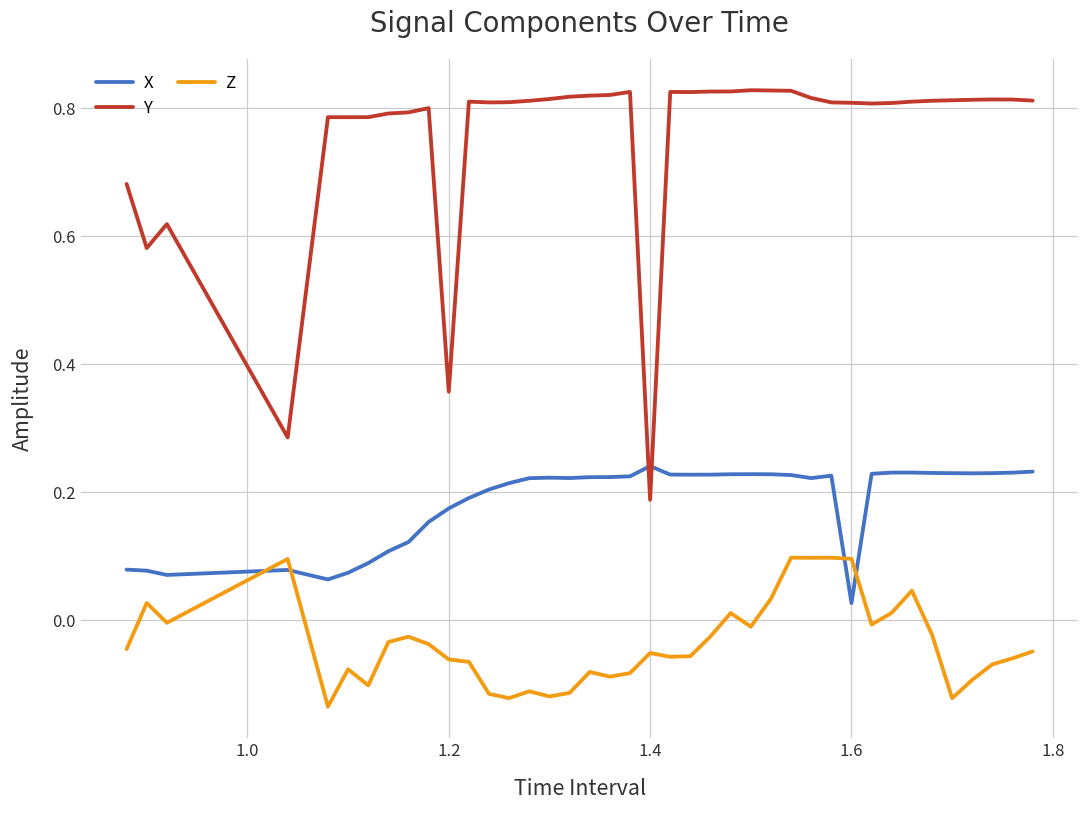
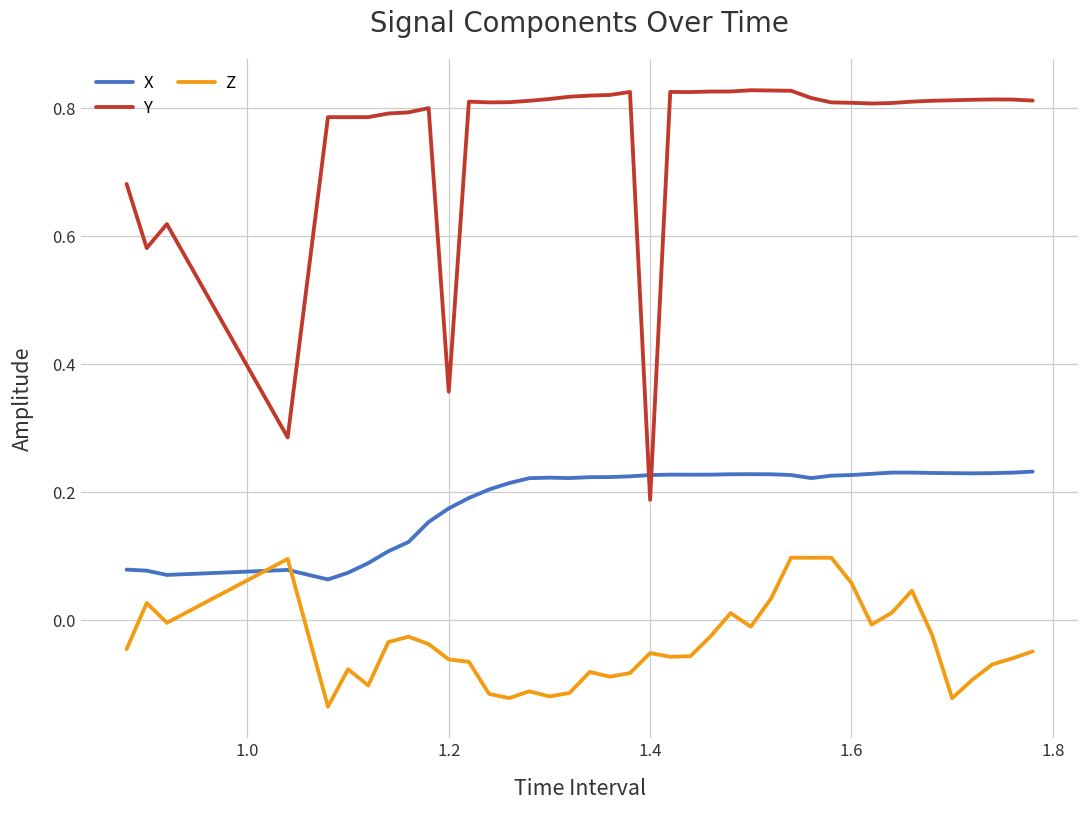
  {
    "X": {
      "1.2": 0.17,
-     "1.4": 0.24,
-     "1.6": 0.03
+     "1.4": 0.23,
+     "1.6": 0.23
    },
    "Y": {
      "1.2": 0.36,
      "1.4": 0.19,
      "1.6": 0.81
    },
    "Z": {
      "1.2": -0.06,
      "1.4": -0.05,
-     "1.6": 0.10
+     "1.6": 0.06
    }
  }
